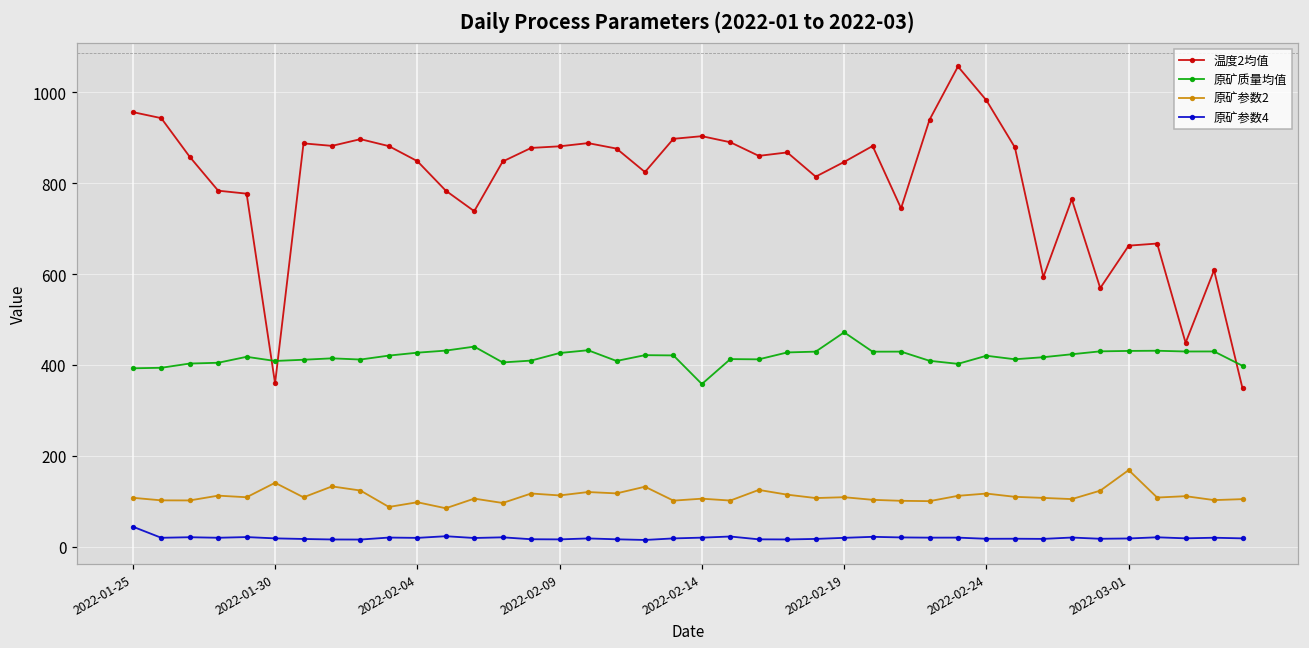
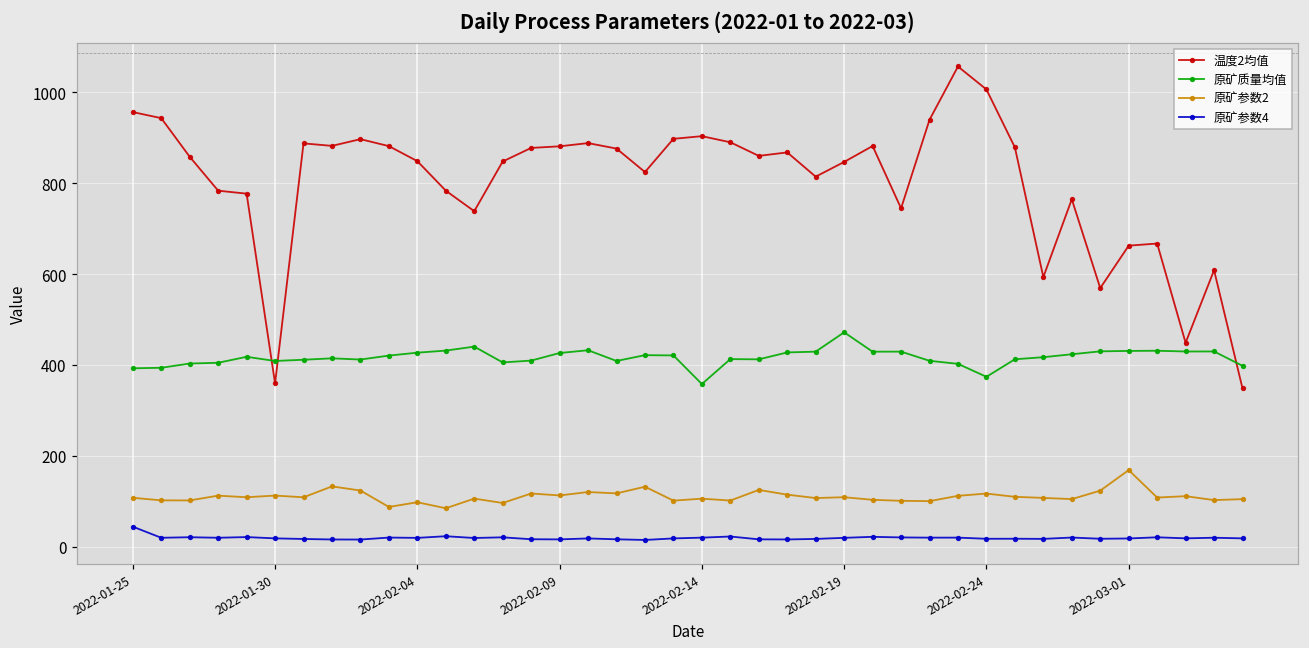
  {
    "温度2均值": {
      "2022-01-25": 960,
      "2022-01-30": 360,
      "2022-02-04": 850,
      "2022-02-09": 880,
      "2022-02-14": 900,
      "2022-02-19": 850,
-     "2022-02-24": 980,
+     "2022-02-24": 1010,
      "2022-03-01": 660
    },
    "原矿质量均值": {
      "2022-01-25": 390,
      "2022-01-30": 410,
      "2022-02-04": 430,
      "2022-02-09": 430,
      "2022-02-14": 360,
      "2022-02-19": 470,
-     "2022-02-24": 420,
+     "2022-02-24": 370,
      "2022-03-01": 430
    },
    "原矿参数2": {
      "2022-01-25": 110,
-     "2022-01-30": 140,
+     "2022-01-30": 110,
      "2022-02-04": 100,
      "2022-02-09": 110,
      "2022-02-14": 110,
      "2022-02-19": 110,
      "2022-02-24": 120,
      "2022-03-01": 170
    },
    "原矿参数4": {
      "2022-01-25": 40,
      "2022-01-30": 20,
      "2022-02-04": 20,
      "2022-02-09": 20,
      "2022-02-14": 20,
      "2022-02-19": 20,
      "2022-02-24": 20,
      "2022-03-01": 20
    }
  }
